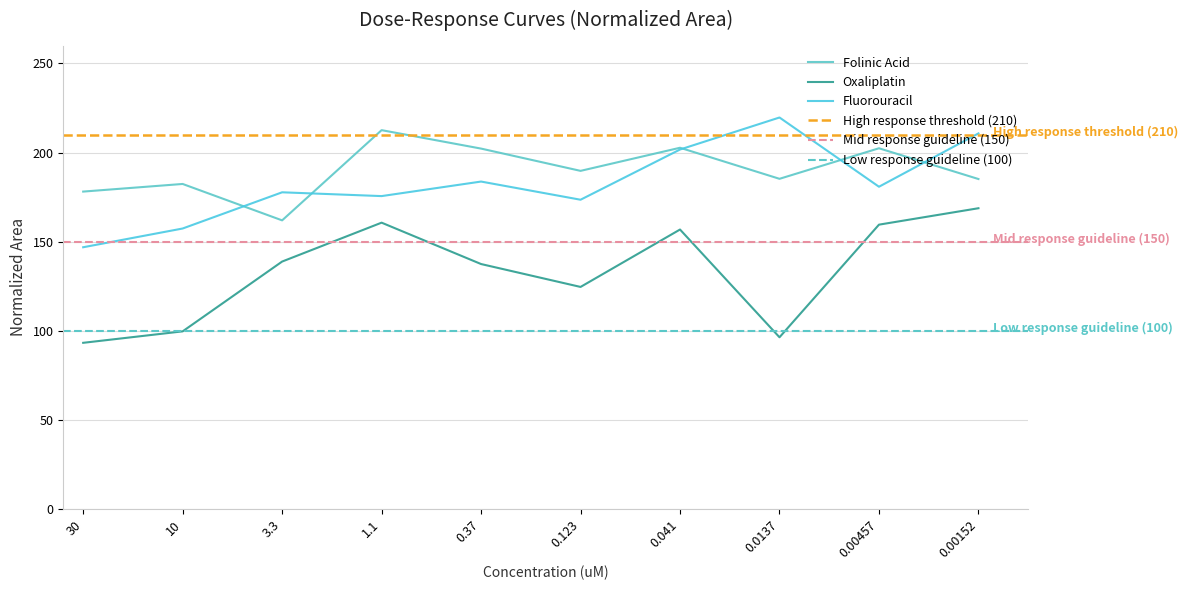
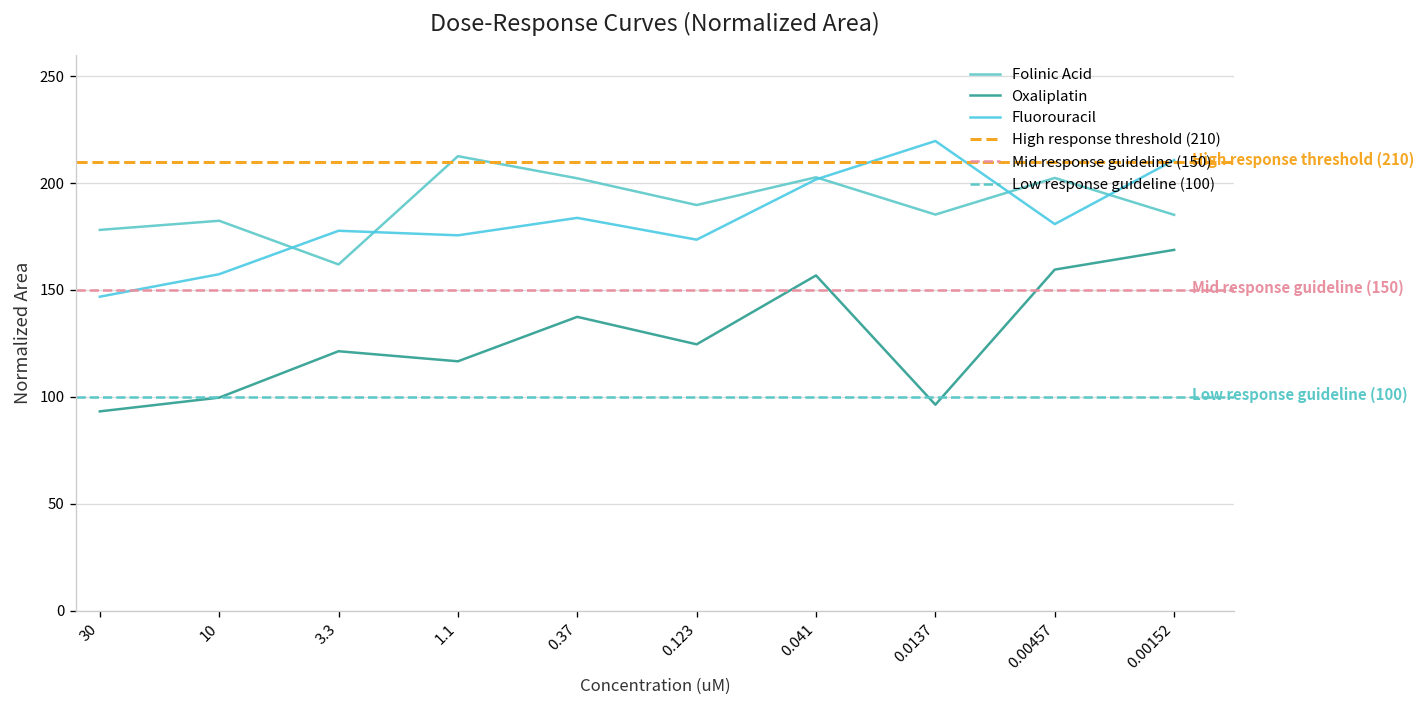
  {
    "Oxaliplatin": {
      "30": 93,
      "10": 100,
-     "3.3": 139,
-     "1.1": 161,
+     "3.3": 121,
+     "1.1": 117,
      "0.37": 137,
      "0.123": 125,
      "0.041": 157,
      "0.0137": 96,
      "0.00457": 160,
      "0.00152": 169
    }
  }
